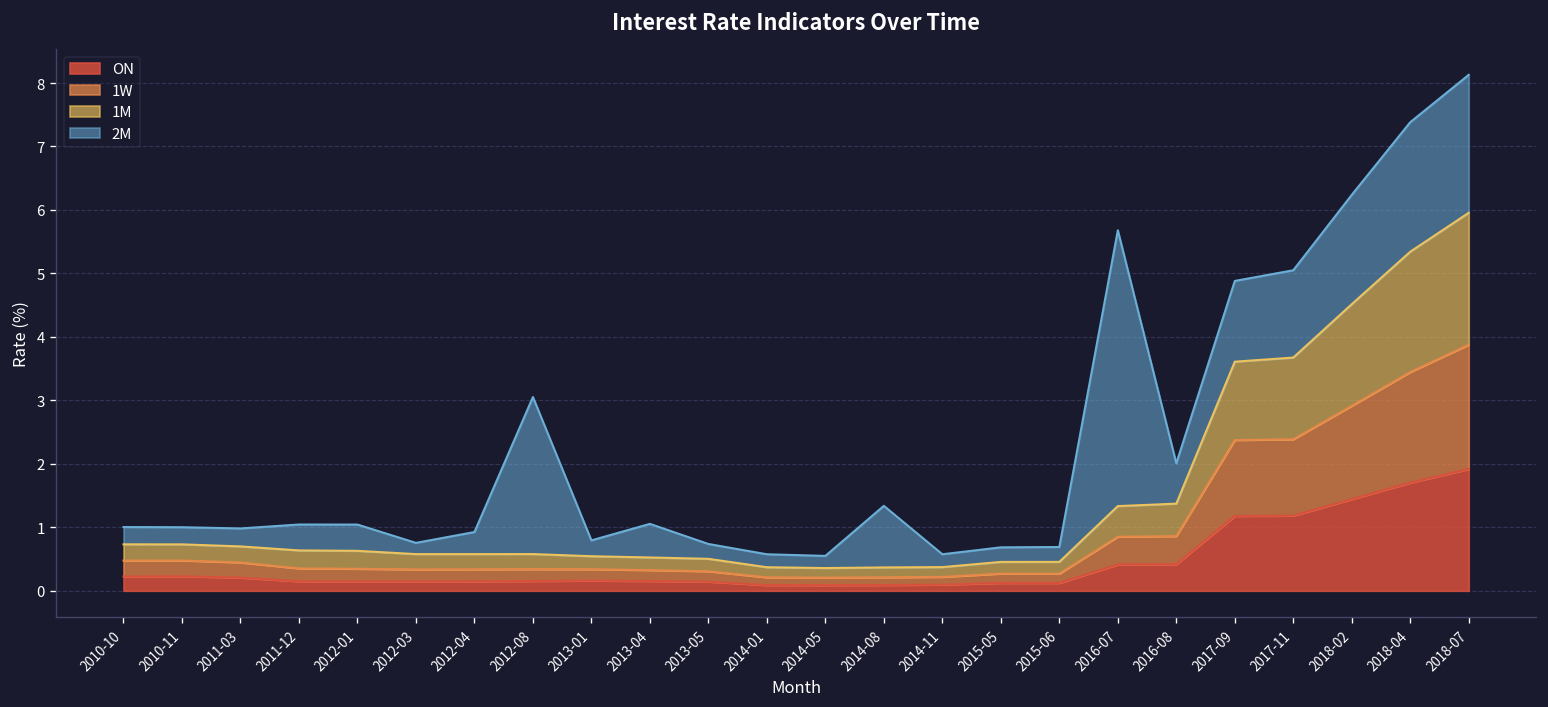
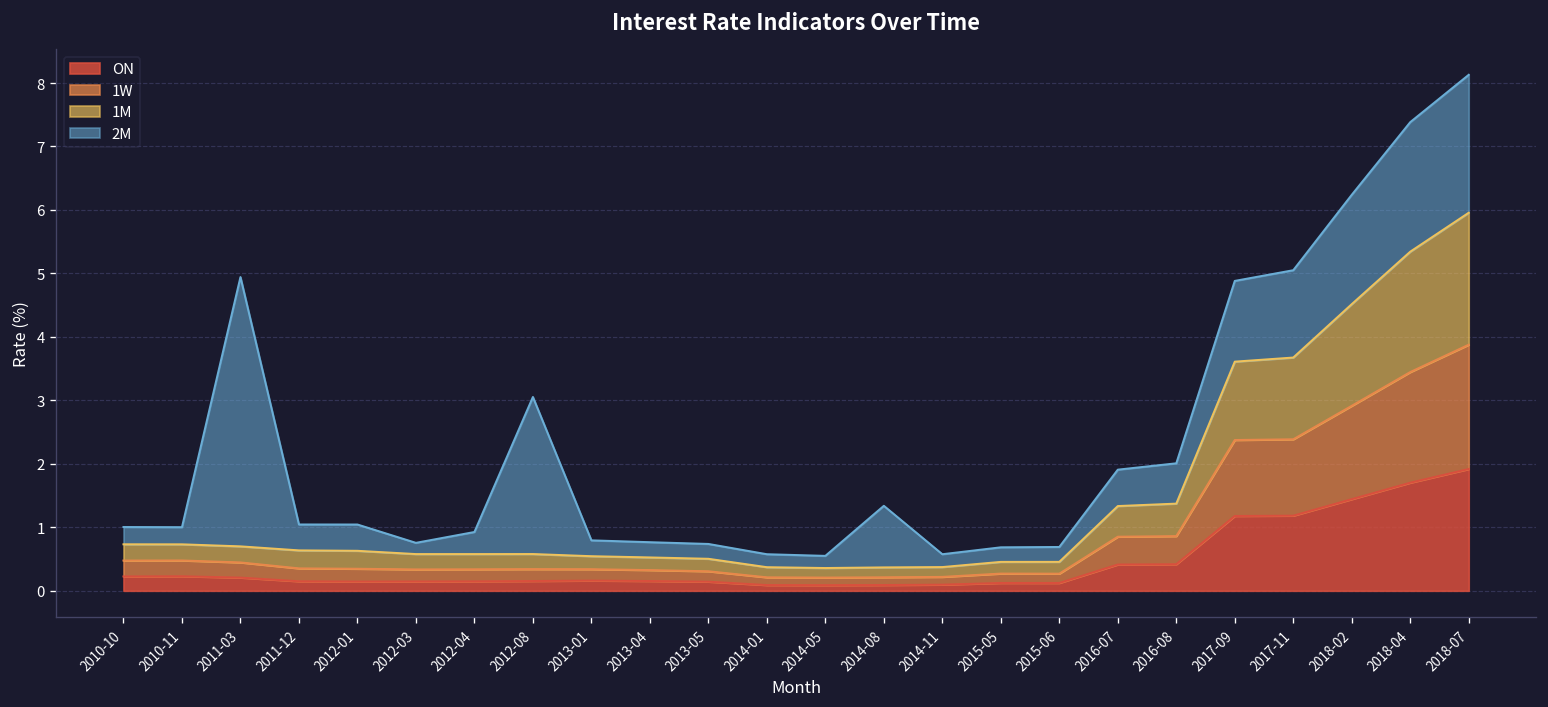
  {
    "2M": {
      "2010-10": 0.3,
      "2010-11": 0.3,
-     "2011-03": 0.3,
+     "2011-03": 4.2,
      "2011-12": 0.4,
      "2012-01": 0.4,
      "2012-03": 0.2,
      "2012-04": 0.3,
      "2012-08": 2.5,
      "2013-01": 0.2,
-     "2013-04": 0.5,
+     "2013-04": 0.2,
      "2013-05": 0.2,
      "2014-01": 0.2,
      "2014-05": 0.2,
      "2014-08": 1.0,
      "2014-11": 0.2,
      "2015-05": 0.2,
      "2015-06": 0.2,
-     "2016-07": 4.3,
+     "2016-07": 0.6,
      "2016-08": 0.6,
      "2017-09": 1.3,
      "2017-11": 1.4,
      "2018-02": 1.7,
      "2018-04": 2.0,
      "2018-07": 2.2
    }
  }
